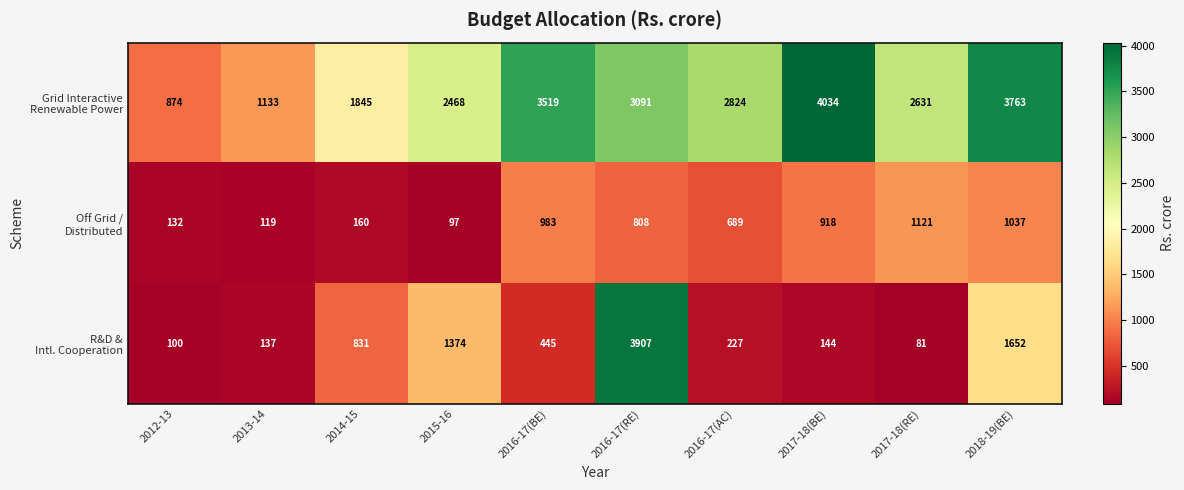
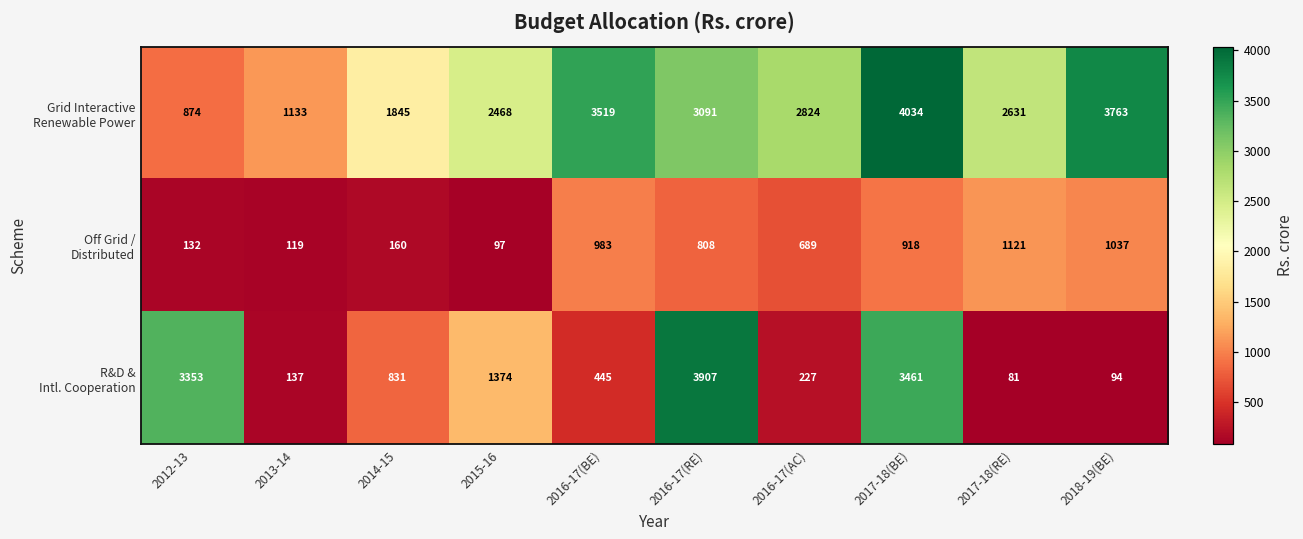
  {
    "Grid Interactive Renewable Power": {
      "2012-13": 874,
      "2013-14": 1133,
      "2014-15": 1845,
      "2015-16": 2468,
      "2016-17(BE)": 3519,
      "2016-17(RE)": 3091,
      "2016-17(AC)": 2824,
      "2017-18(BE)": 4034,
      "2017-18(RE)": 2631,
      "2018-19(BE)": 3763
    },
    "Off Grid / Distributed": {
      "2012-13": 132,
      "2013-14": 119,
      "2014-15": 160,
      "2015-16": 97,
      "2016-17(BE)": 983,
      "2016-17(RE)": 808,
      "2016-17(AC)": 689,
      "2017-18(BE)": 918,
      "2017-18(RE)": 1121,
      "2018-19(BE)": 1037
    },
    "R&D & Intl. Cooperation": {
-     "2012-13": 100,
+     "2012-13": 3353,
      "2013-14": 137,
      "2014-15": 831,
      "2015-16": 1374,
      "2016-17(BE)": 445,
      "2016-17(RE)": 3907,
      "2016-17(AC)": 227,
-     "2017-18(BE)": 144,
+     "2017-18(BE)": 3461,
      "2017-18(RE)": 81,
-     "2018-19(BE)": 1652
+     "2018-19(BE)": 94
    }
  }
